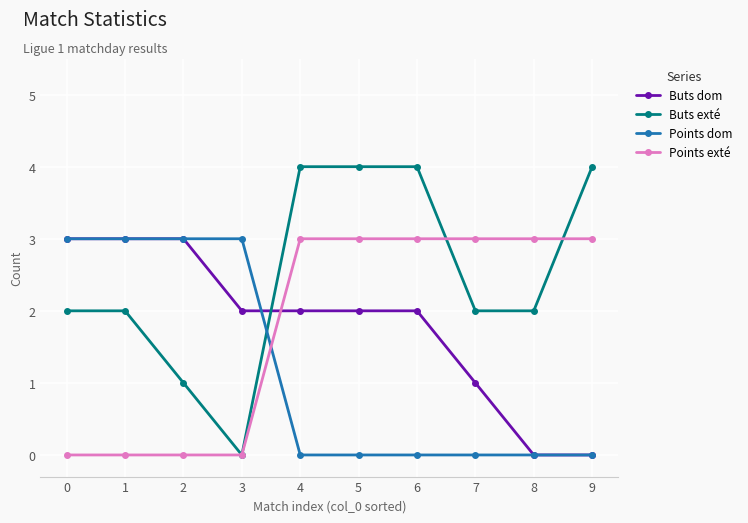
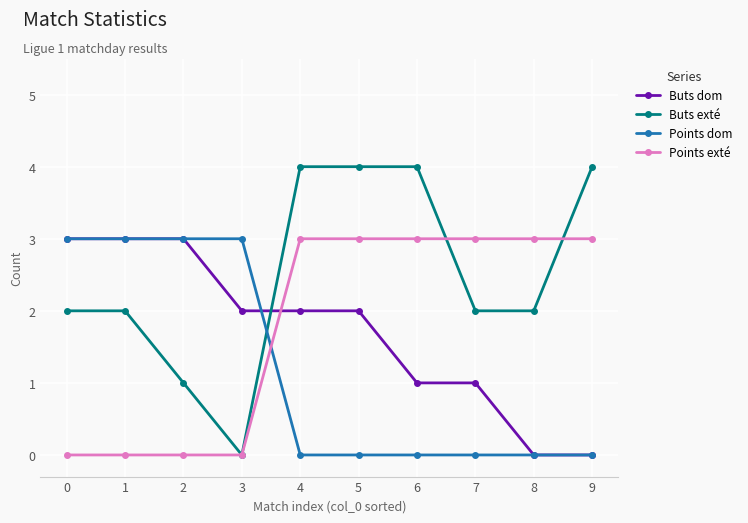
  {
    "Buts dom": {
      "3": 2,
      "4": 2,
      "5": 2,
-     "6": 2,
+     "6": 1,
      "7": 1
    },
    "Buts exté": {
      "0": 2,
      "1": 2,
      "2": 1,
      "4": 4,
      "5": 4,
      "6": 4,
      "7": 2,
      "8": 2,
      "9": 4
    },
    "Points dom": {
      "3": 3,
      "4": 0,
      "5": 0,
      "6": 0,
      "7": 0
    },
    "Points exté": {
      "0": 0,
      "1": 0,
      "2": 0,
      "4": 3,
      "5": 3,
      "6": 3,
      "7": 3,
      "8": 3,
      "9": 3
    }
  }
